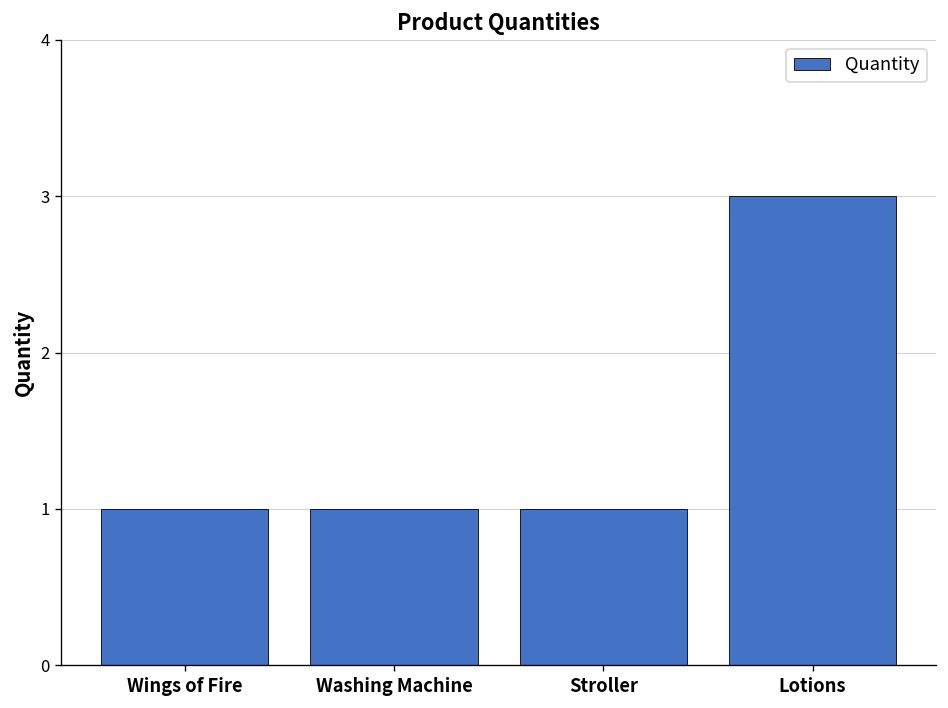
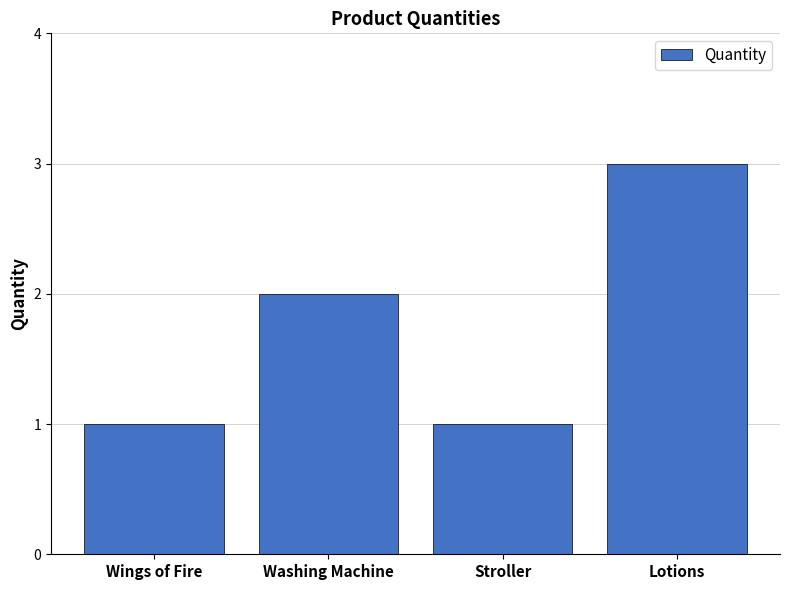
  {
    "Wings of Fire": 1,
-   "Washing Machine": 1,
+   "Washing Machine": 2,
    "Stroller": 1,
    "Lotions": 3
  }
